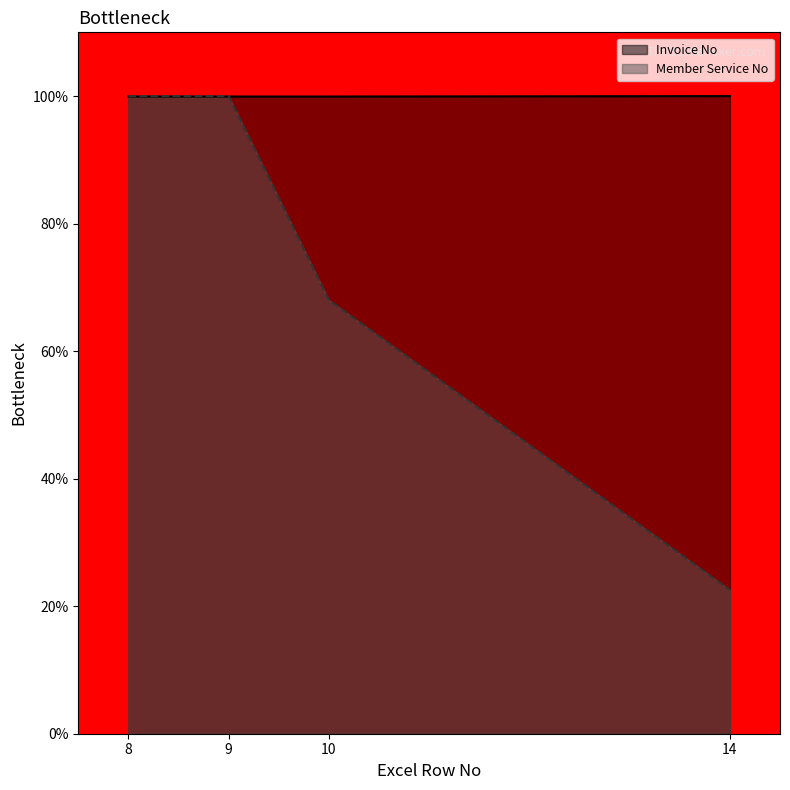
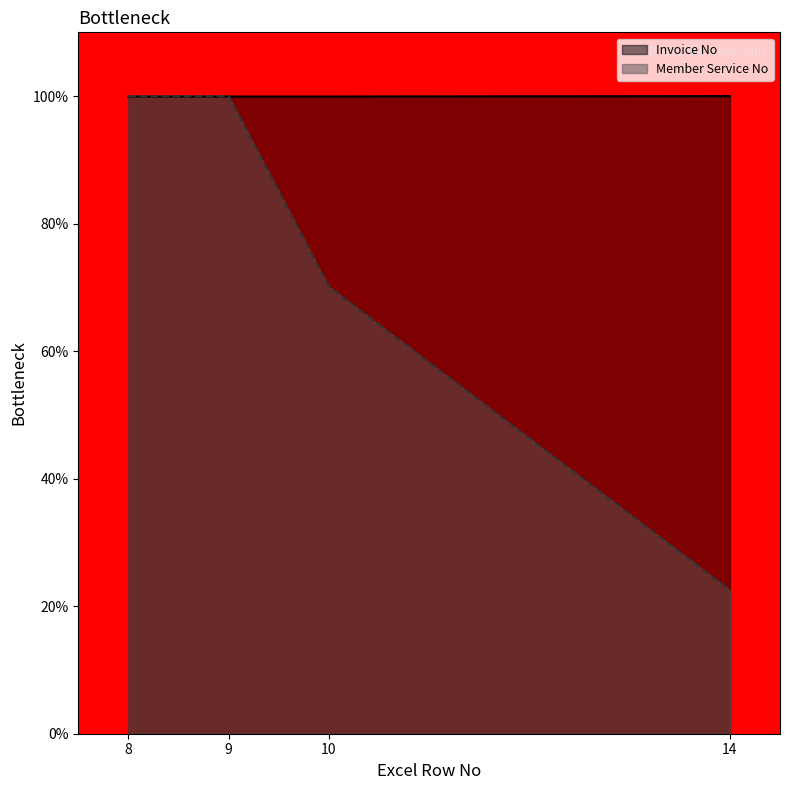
  {
    "Invoice No": {
      "10": "100%",
      "14": "100%"
    },
    "Member Service No": {
-     "10": "68%",
+     "10": "70%",
      "14": "23%"
    }
  }
